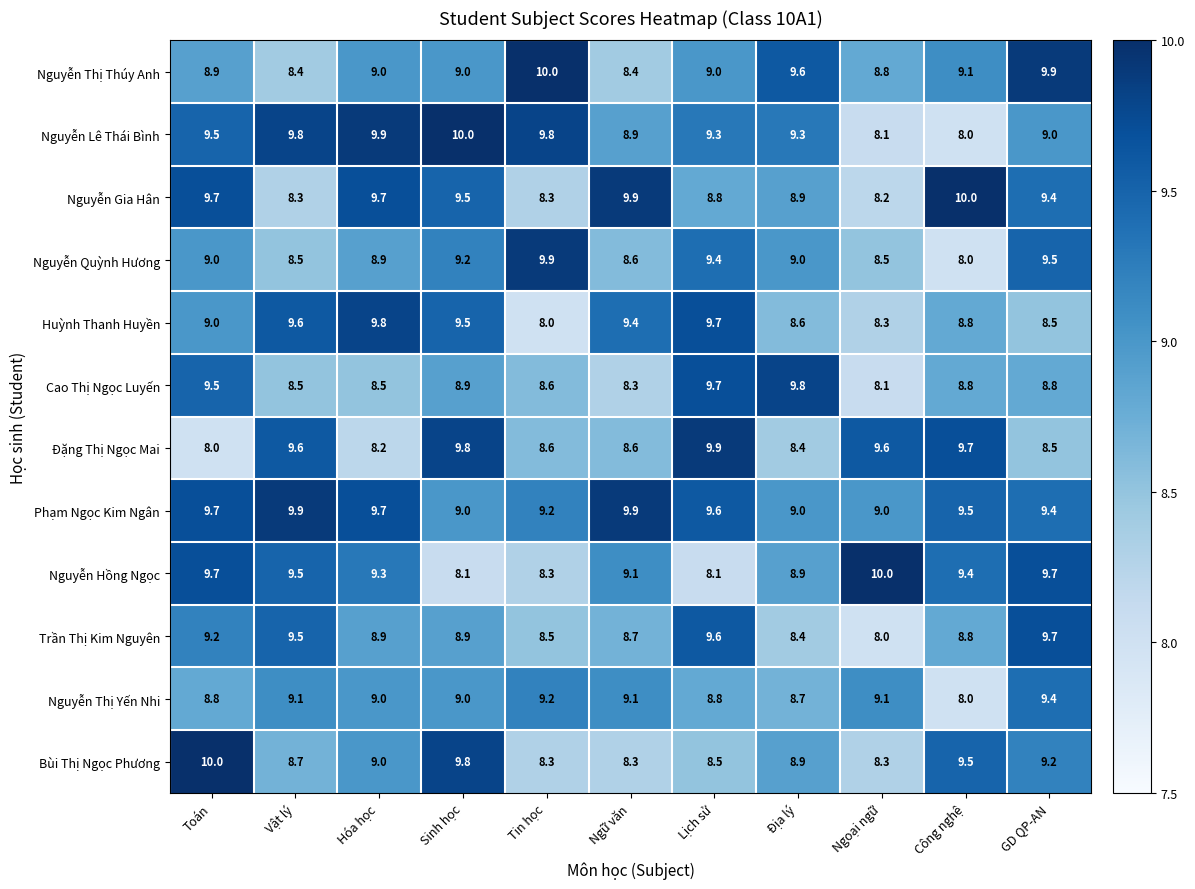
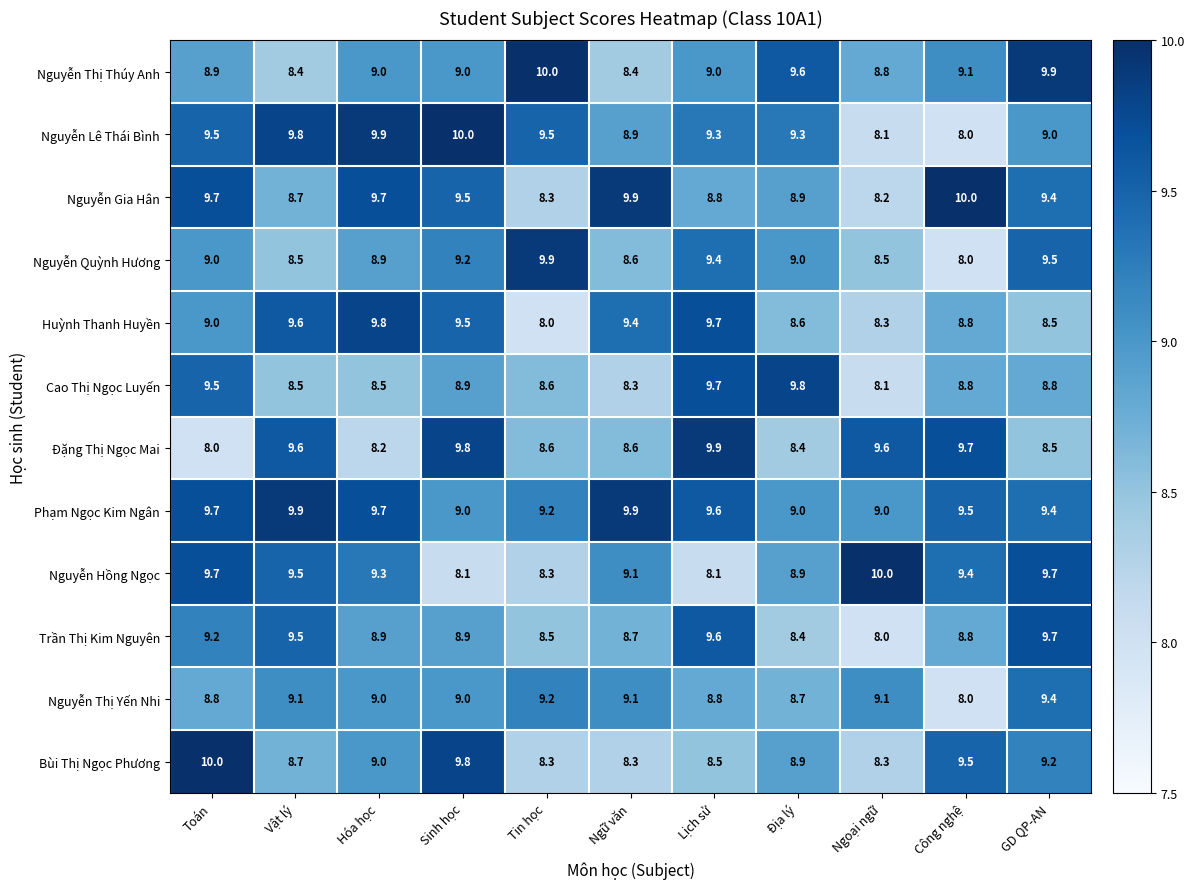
  {
    "Nguyễn Thị Thúy Anh": {
      "Toán": 8.9,
      "Vật lý": 8.4,
      "Hóa học": 9.0,
      "Sinh học": 9.0,
      "Tin học": 10.0,
      "Ngữ văn": 8.4,
      "Lịch sử": 9.0,
      "Địa lý": 9.6,
      "Ngoại ngữ": 8.8,
      "Công nghệ": 9.1,
      "GD QP-AN": 9.9
    },
    "Nguyễn Lê Thái Bình": {
      "Toán": 9.5,
      "Vật lý": 9.8,
      "Hóa học": 9.9,
      "Sinh học": 10.0,
-     "Tin học": 9.8,
+     "Tin học": 9.5,
      "Ngữ văn": 8.9,
      "Lịch sử": 9.3,
      "Địa lý": 9.3,
      "Ngoại ngữ": 8.1,
      "Công nghệ": 8.0,
      "GD QP-AN": 9.0
    },
    "Nguyễn Gia Hân": {
      "Toán": 9.7,
-     "Vật lý": 8.3,
+     "Vật lý": 8.7,
      "Hóa học": 9.7,
      "Sinh học": 9.5,
      "Tin học": 8.3,
      "Ngữ văn": 9.9,
      "Lịch sử": 8.8,
      "Địa lý": 8.9,
      "Ngoại ngữ": 8.2,
      "Công nghệ": 10.0,
      "GD QP-AN": 9.4
    },
    "Nguyễn Quỳnh Hương": {
      "Toán": 9.0,
      "Vật lý": 8.5,
      "Hóa học": 8.9,
      "Sinh học": 9.2,
      "Tin học": 9.9,
      "Ngữ văn": 8.6,
      "Lịch sử": 9.4,
      "Địa lý": 9.0,
      "Ngoại ngữ": 8.5,
      "Công nghệ": 8.0,
      "GD QP-AN": 9.5
    },
    "Huỳnh Thanh Huyền": {
      "Toán": 9.0,
      "Vật lý": 9.6,
      "Hóa học": 9.8,
      "Sinh học": 9.5,
      "Tin học": 8.0,
      "Ngữ văn": 9.4,
      "Lịch sử": 9.7,
      "Địa lý": 8.6,
      "Ngoại ngữ": 8.3,
      "Công nghệ": 8.8,
      "GD QP-AN": 8.5
    },
    "Cao Thị Ngọc Luyến": {
      "Toán": 9.5,
      "Vật lý": 8.5,
      "Hóa học": 8.5,
      "Sinh học": 8.9,
      "Tin học": 8.6,
      "Ngữ văn": 8.3,
      "Lịch sử": 9.7,
      "Địa lý": 9.8,
      "Ngoại ngữ": 8.1,
      "Công nghệ": 8.8,
      "GD QP-AN": 8.8
    },
    "Đặng Thị Ngọc Mai": {
      "Toán": 8.0,
      "Vật lý": 9.6,
      "Hóa học": 8.2,
      "Sinh học": 9.8,
      "Tin học": 8.6,
      "Ngữ văn": 8.6,
      "Lịch sử": 9.9,
      "Địa lý": 8.4,
      "Ngoại ngữ": 9.6,
      "Công nghệ": 9.7,
      "GD QP-AN": 8.5
    },
    "Phạm Ngọc Kim Ngân": {
      "Toán": 9.7,
      "Vật lý": 9.9,
      "Hóa học": 9.7,
      "Sinh học": 9.0,
      "Tin học": 9.2,
      "Ngữ văn": 9.9,
      "Lịch sử": 9.6,
      "Địa lý": 9.0,
      "Ngoại ngữ": 9.0,
      "Công nghệ": 9.5,
      "GD QP-AN": 9.4
    },
    "Nguyễn Hồng Ngọc": {
      "Toán": 9.7,
      "Vật lý": 9.5,
      "Hóa học": 9.3,
      "Sinh học": 8.1,
      "Tin học": 8.3,
      "Ngữ văn": 9.1,
      "Lịch sử": 8.1,
      "Địa lý": 8.9,
      "Ngoại ngữ": 10.0,
      "Công nghệ": 9.4,
      "GD QP-AN": 9.7
    },
    "Trần Thị Kim Nguyên": {
      "Toán": 9.2,
      "Vật lý": 9.5,
      "Hóa học": 8.9,
      "Sinh học": 8.9,
      "Tin học": 8.5,
      "Ngữ văn": 8.7,
      "Lịch sử": 9.6,
      "Địa lý": 8.4,
      "Ngoại ngữ": 8.0,
      "Công nghệ": 8.8,
      "GD QP-AN": 9.7
    },
    "Nguyễn Thị Yến Nhi": {
      "Toán": 8.8,
      "Vật lý": 9.1,
      "Hóa học": 9.0,
      "Sinh học": 9.0,
      "Tin học": 9.2,
      "Ngữ văn": 9.1,
      "Lịch sử": 8.8,
      "Địa lý": 8.7,
      "Ngoại ngữ": 9.1,
      "Công nghệ": 8.0,
      "GD QP-AN": 9.4
    },
    "Bùi Thị Ngọc Phương": {
      "Toán": 10.0,
      "Vật lý": 8.7,
      "Hóa học": 9.0,
      "Sinh học": 9.8,
      "Tin học": 8.3,
      "Ngữ văn": 8.3,
      "Lịch sử": 8.5,
      "Địa lý": 8.9,
      "Ngoại ngữ": 8.3,
      "Công nghệ": 9.5,
      "GD QP-AN": 9.2
    }
  }
